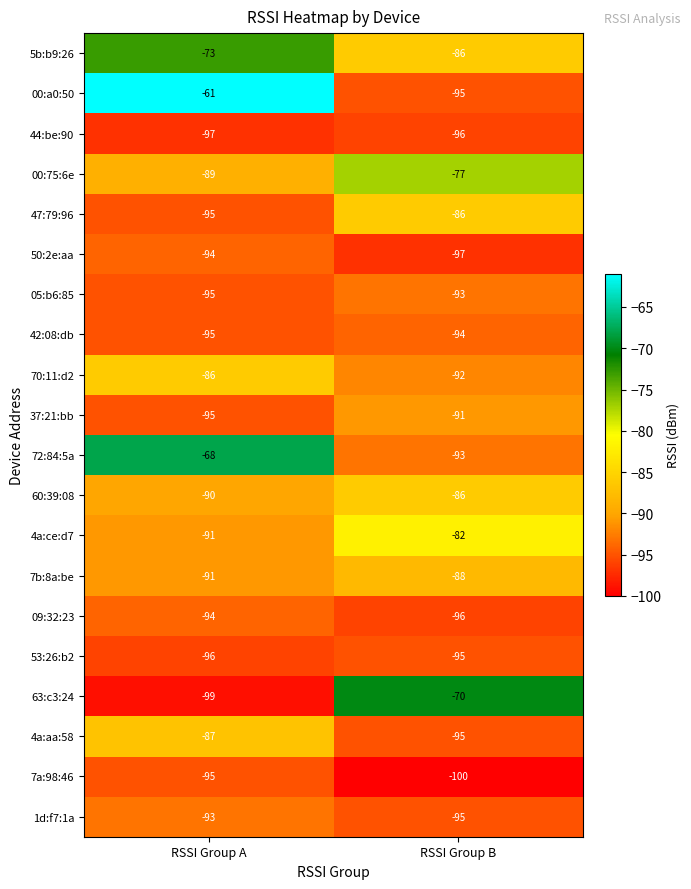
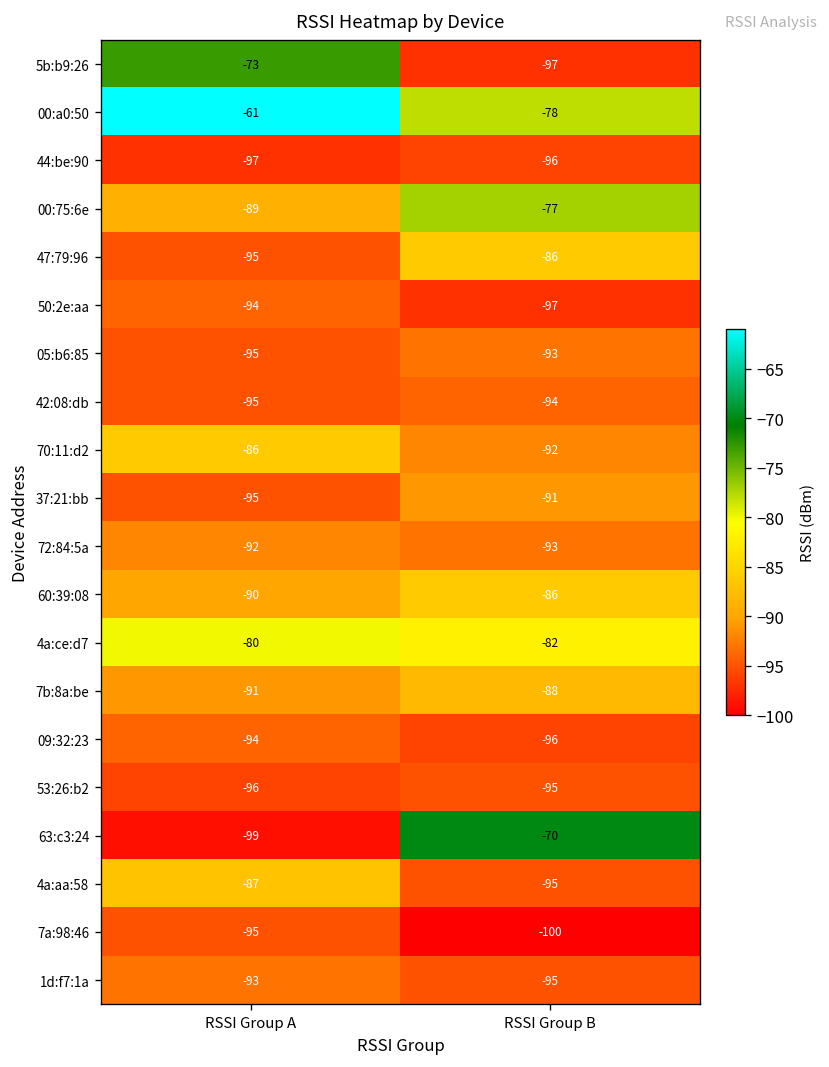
  {
    "5b:b9:26": {
      "RSSI Group A": -73,
-     "RSSI Group B": -86
+     "RSSI Group B": -97
    },
    "00:a0:50": {
      "RSSI Group A": -61,
-     "RSSI Group B": -95
+     "RSSI Group B": -78
    },
    "44:be:90": {
      "RSSI Group A": -97,
      "RSSI Group B": -96
    },
    "00:75:6e": {
      "RSSI Group A": -89,
      "RSSI Group B": -77
    },
    "47:79:96": {
      "RSSI Group A": -95,
      "RSSI Group B": -86
    },
    "50:2e:aa": {
      "RSSI Group A": -94,
      "RSSI Group B": -97
    },
    "05:b6:85": {
      "RSSI Group A": -95,
      "RSSI Group B": -93
    },
    "42:08:db": {
      "RSSI Group A": -95,
      "RSSI Group B": -94
    },
    "70:11:d2": {
      "RSSI Group A": -86,
      "RSSI Group B": -92
    },
    "37:21:bb": {
      "RSSI Group A": -95,
      "RSSI Group B": -91
    },
    "72:84:5a": {
-     "RSSI Group A": -68,
+     "RSSI Group A": -92,
      "RSSI Group B": -93
    },
    "60:39:08": {
      "RSSI Group A": -90,
      "RSSI Group B": -86
    },
    "4a:ce:d7": {
-     "RSSI Group A": -91,
+     "RSSI Group A": -80,
      "RSSI Group B": -82
    },
    "7b:8a:be": {
      "RSSI Group A": -91,
      "RSSI Group B": -88
    },
    "09:32:23": {
      "RSSI Group A": -94,
      "RSSI Group B": -96
    },
    "53:26:b2": {
      "RSSI Group A": -96,
      "RSSI Group B": -95
    },
    "63:c3:24": {
      "RSSI Group A": -99,
      "RSSI Group B": -70
    },
    "4a:aa:58": {
      "RSSI Group A": -87,
      "RSSI Group B": -95
    },
    "7a:98:46": {
      "RSSI Group A": -95,
      "RSSI Group B": -100
    },
    "1d:f7:1a": {
      "RSSI Group A": -93,
      "RSSI Group B": -95
    }
  }
